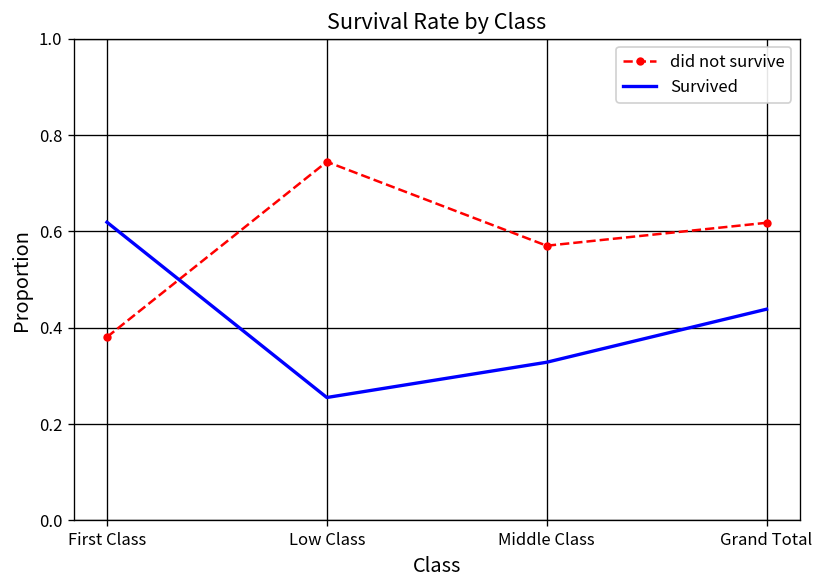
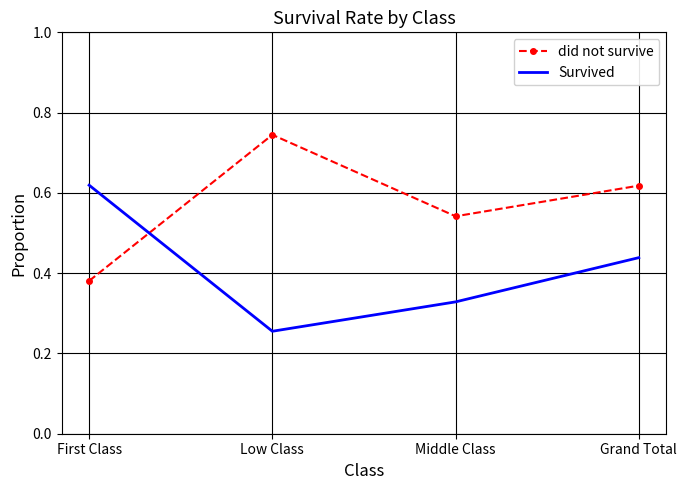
  {
    "did not survive": {
      "First Class": 0.38,
      "Low Class": 0.74,
-     "Middle Class": 0.57,
+     "Middle Class": 0.54,
      "Grand Total": 0.62
    },
    "Survived": {
      "First Class": 0.62,
      "Low Class": 0.26,
      "Middle Class": 0.33,
      "Grand Total": 0.44
    }
  }
